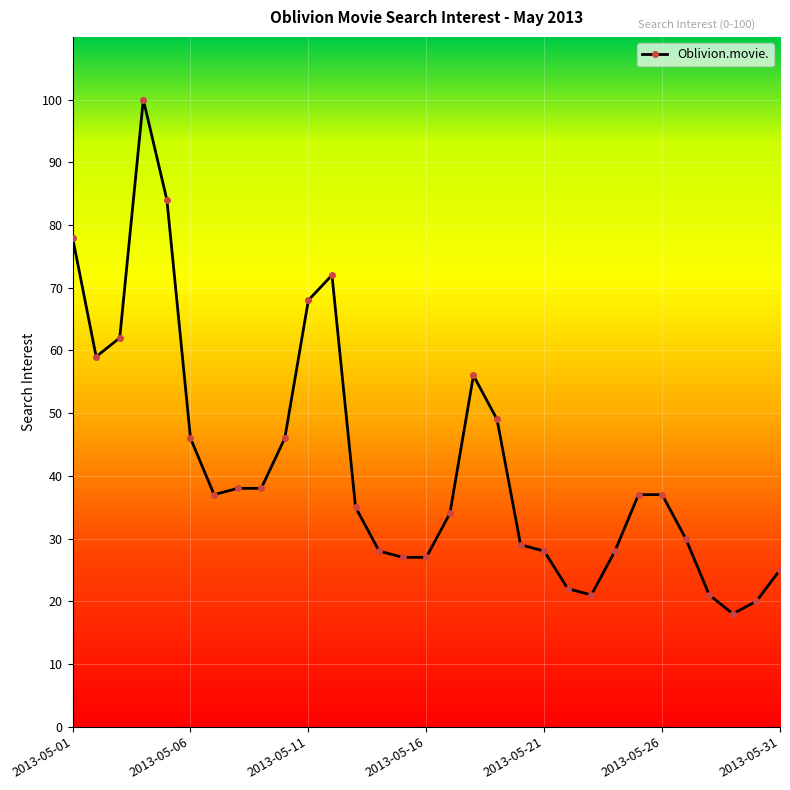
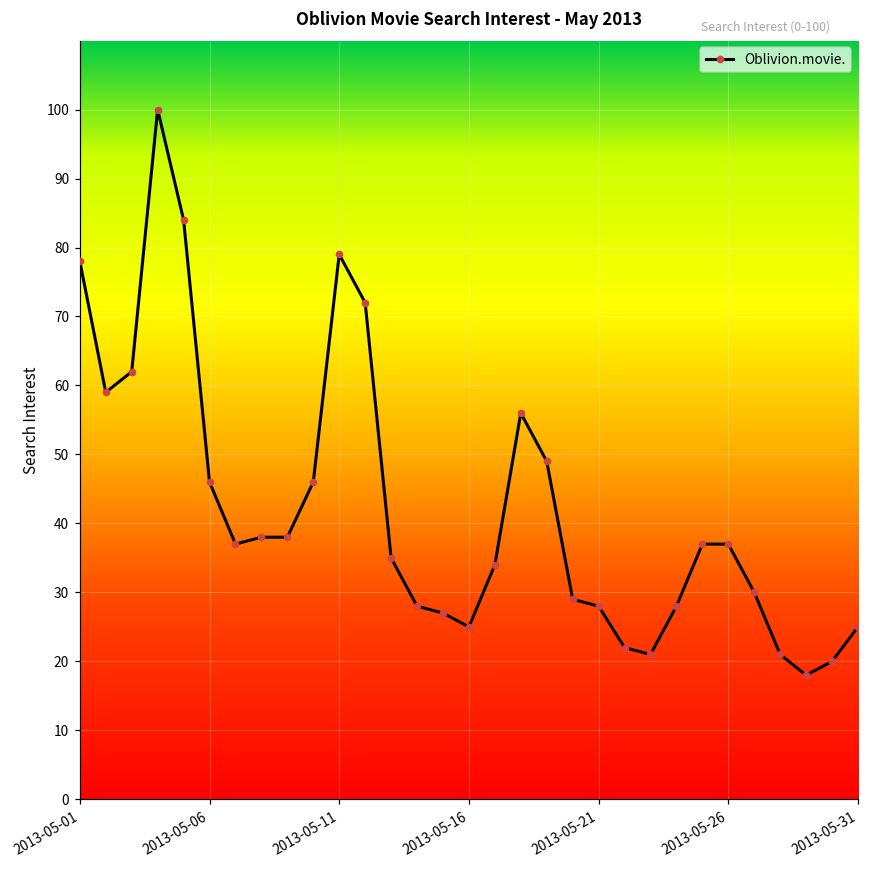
  {
    "2013-05-01": 78,
    "2013-05-06": 46,
-   "2013-05-11": 68,
-   "2013-05-16": 27,
+   "2013-05-11": 79,
+   "2013-05-16": 25,
    "2013-05-21": 28,
    "2013-05-26": 37,
    "2013-05-31": 25
  }
